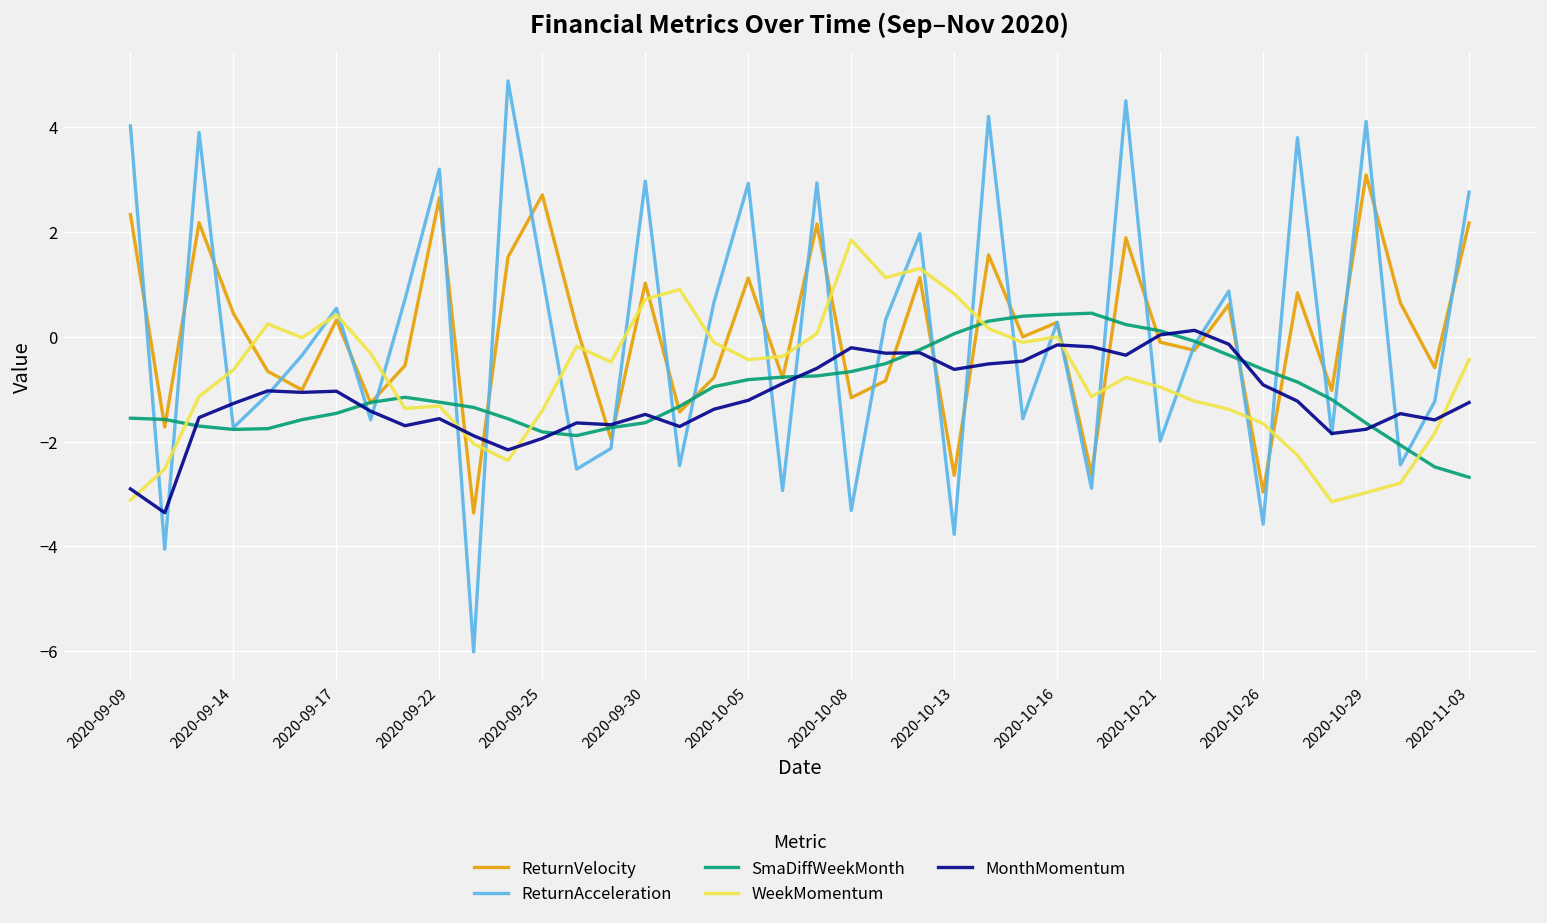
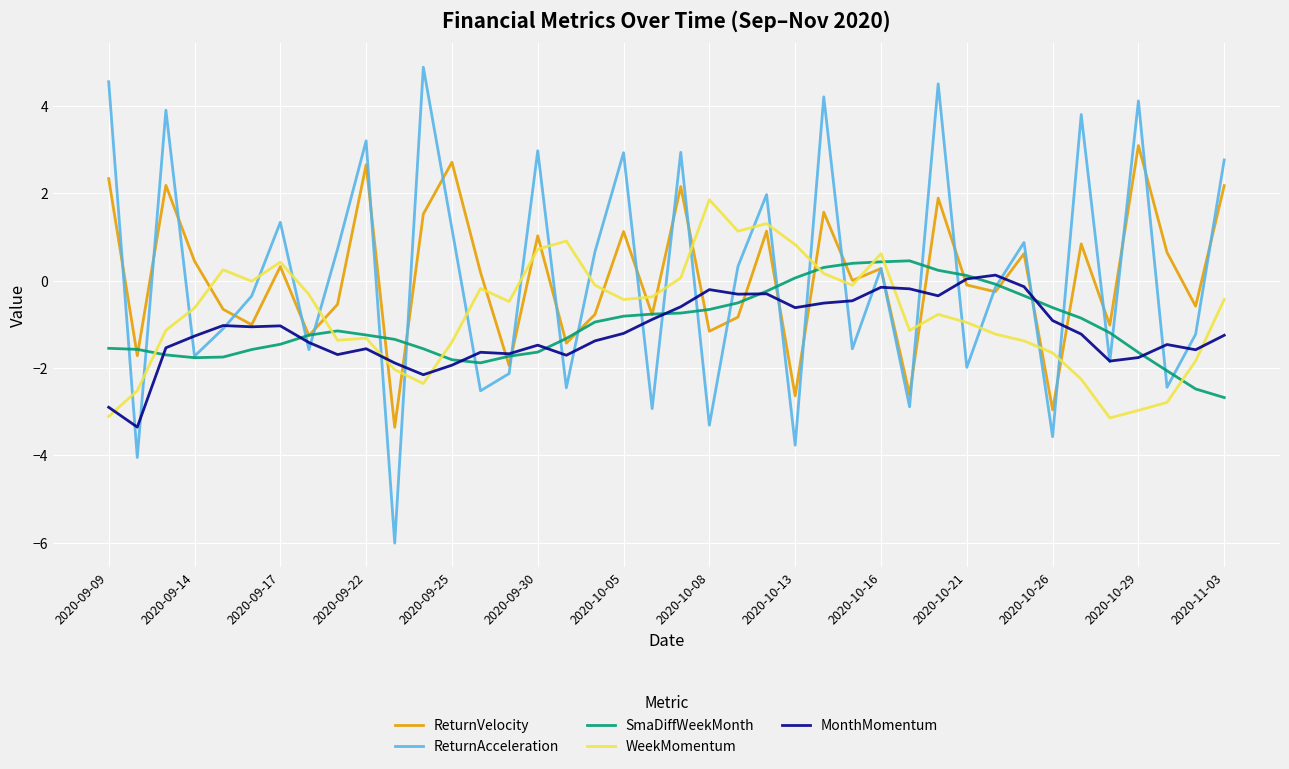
  {
    "ReturnVelocity": {
      "2020-09-09": 2.3,
      "2020-09-14": 0.4,
      "2020-09-17": 0.3,
      "2020-09-22": 2.7,
      "2020-09-25": 2.7,
      "2020-09-30": 1.0,
      "2020-10-05": 1.1,
      "2020-10-08": -1.2,
      "2020-10-13": -2.6,
      "2020-10-21": -0.1,
      "2020-10-26": -3.0,
      "2020-10-29": 3.1,
      "2020-11-03": 2.2
    },
    "ReturnAcceleration": {
-     "2020-09-09": 4.0,
-     "2020-09-17": 0.5,
+     "2020-09-09": 4.6,
+     "2020-09-17": 1.3,
      "2020-09-22": 3.2,
      "2020-09-25": 1.2,
      "2020-09-30": 3.0,
      "2020-10-05": 2.9,
      "2020-10-08": -3.3,
      "2020-10-13": -3.8,
      "2020-10-21": -2.0,
      "2020-10-26": -3.6,
      "2020-10-29": 4.1,
      "2020-11-03": 2.8
    },
    "SmaDiffWeekMonth": {
      "2020-09-09": -1.6,
      "2020-09-17": -1.5,
      "2020-09-22": -1.2,
      "2020-09-25": -1.8,
      "2020-09-30": -1.6,
      "2020-10-05": -0.8,
      "2020-10-08": -0.7,
      "2020-10-13": 0.1,
      "2020-10-16": 0.4,
      "2020-10-21": 0.1,
      "2020-10-26": -0.6,
      "2020-10-29": -1.6,
      "2020-11-03": -2.7
    },
    "WeekMomentum": {
      "2020-09-09": -3.1,
      "2020-09-14": -0.6,
      "2020-09-17": 0.4,
      "2020-09-22": -1.3,
      "2020-09-25": -1.4,
      "2020-09-30": 0.7,
      "2020-10-05": -0.4,
      "2020-10-08": 1.9,
      "2020-10-13": 0.8,
-     "2020-10-16": 0.0,
+     "2020-10-16": 0.6,
      "2020-10-21": -1.0,
      "2020-10-26": -1.7,
      "2020-10-29": -3.0,
      "2020-11-03": -0.4
    },
    "MonthMomentum": {
      "2020-09-09": -2.9,
      "2020-09-14": -1.3,
      "2020-09-17": -1.0,
      "2020-09-22": -1.6,
      "2020-09-25": -1.9,
      "2020-09-30": -1.5,
      "2020-10-05": -1.2,
      "2020-10-08": -0.2,
      "2020-10-13": -0.6,
      "2020-10-16": -0.2,
      "2020-10-21": 0.0,
      "2020-10-26": -0.9,
      "2020-10-29": -1.8,
      "2020-11-03": -1.3
    }
  }
